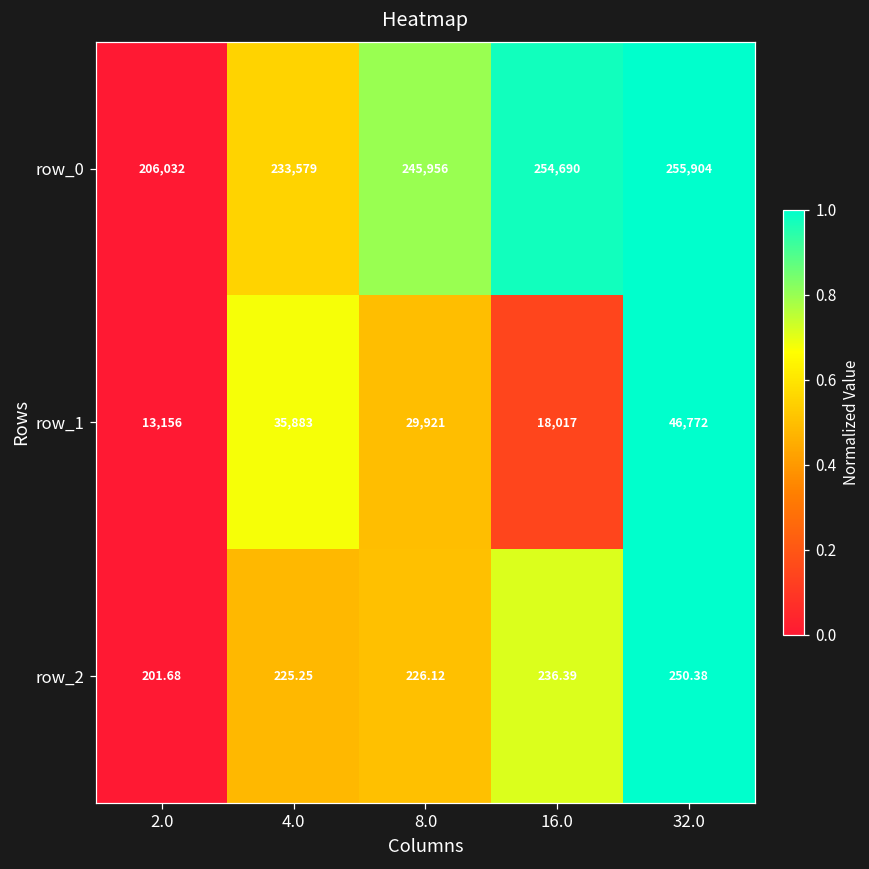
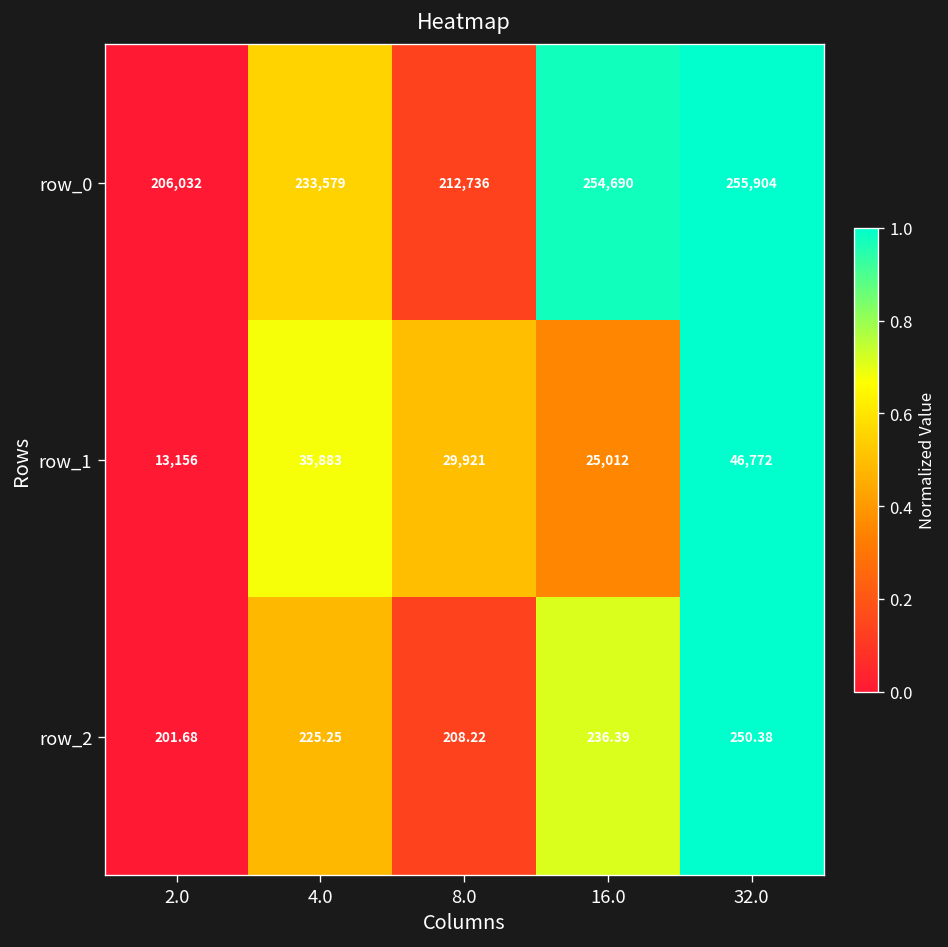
  {
    "row_0": {
      "2.0": "206,032",
      "4.0": "233,579",
-     "8.0": "245,956",
+     "8.0": "212,736",
      "16.0": "254,690",
      "32.0": "255,904"
    },
    "row_1": {
      "2.0": "13,156",
      "4.0": "35,883",
      "8.0": "29,921",
-     "16.0": "18,017",
+     "16.0": "25,012",
      "32.0": "46,772"
    },
    "row_2": {
      "2.0": "201.68",
      "4.0": "225.25",
-     "8.0": "226.12",
+     "8.0": "208.22",
      "16.0": "236.39",
      "32.0": "250.38"
    }
  }
